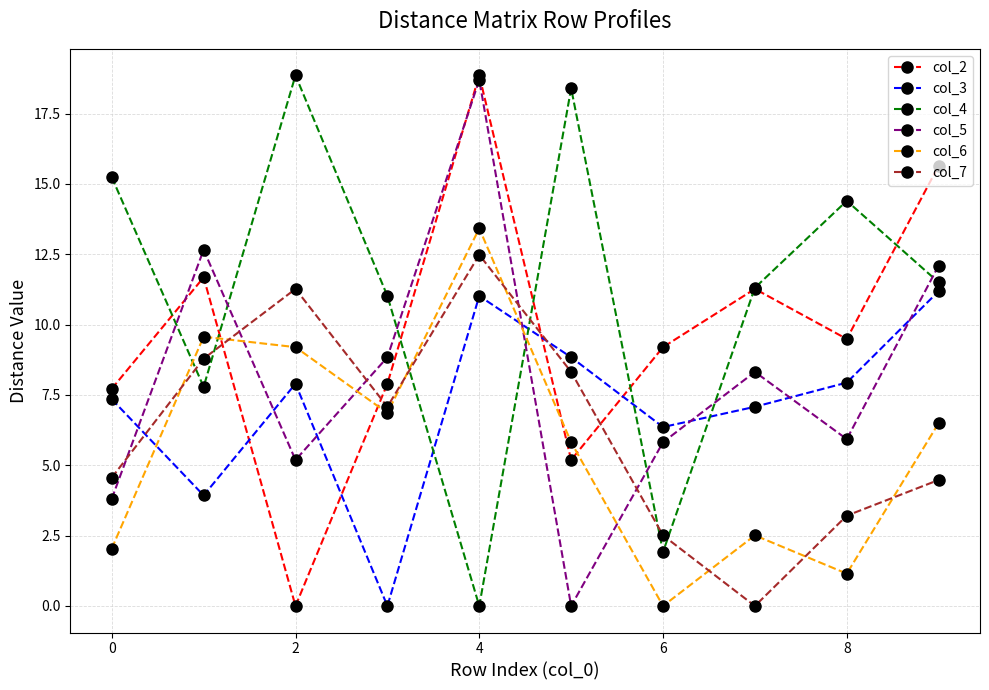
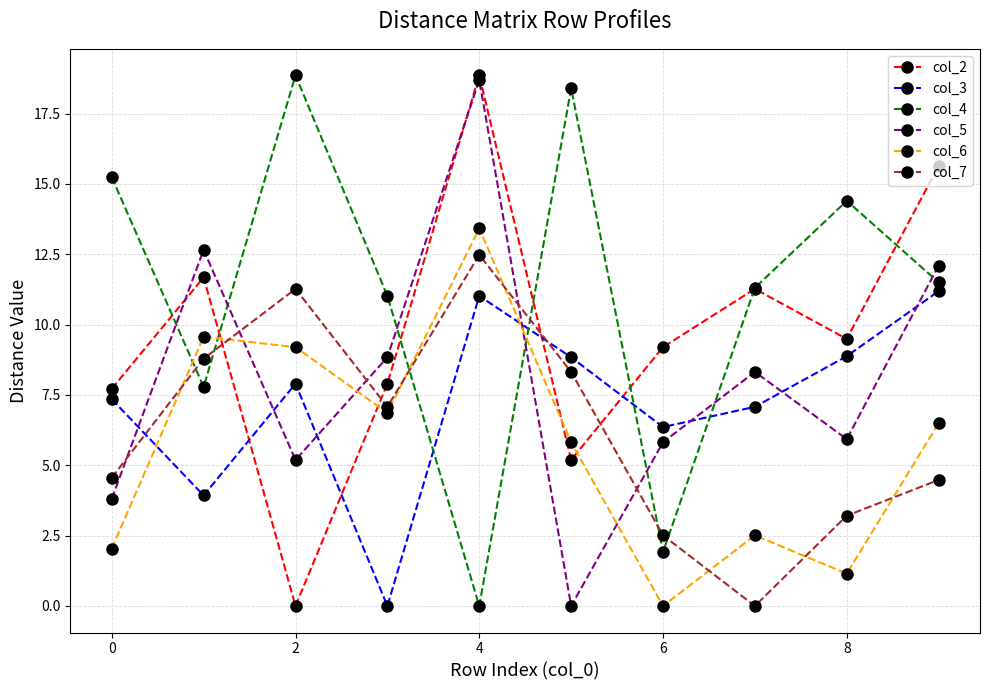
  {
    "col_2": {
      "0": 7.7,
      "2": 0.0,
      "4": 18.9,
      "6": 9.2,
      "8": 9.5
    },
    "col_3": {
      "0": 7.4,
      "2": 7.9,
      "4": 11.0,
      "6": 6.4,
-     "8": 7.9
+     "8": 8.9
    },
    "col_4": {
      "0": 15.2,
      "2": 18.9,
      "4": 0.0,
      "6": 1.9,
      "8": 14.4
    },
    "col_5": {
      "0": 3.8,
      "2": 5.2,
      "4": 18.7,
      "6": 5.8,
      "8": 5.9
    },
    "col_6": {
      "0": 2.0,
      "2": 9.2,
      "4": 13.4,
      "6": 0.0,
      "8": 1.2
    },
    "col_7": {
      "0": 4.6,
      "2": 11.3,
      "4": 12.5,
      "6": 2.5,
      "8": 3.2
    }
  }
